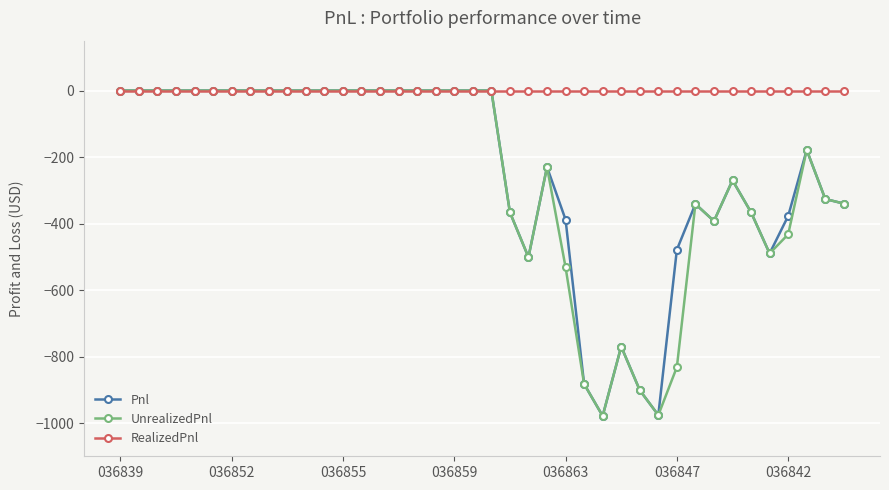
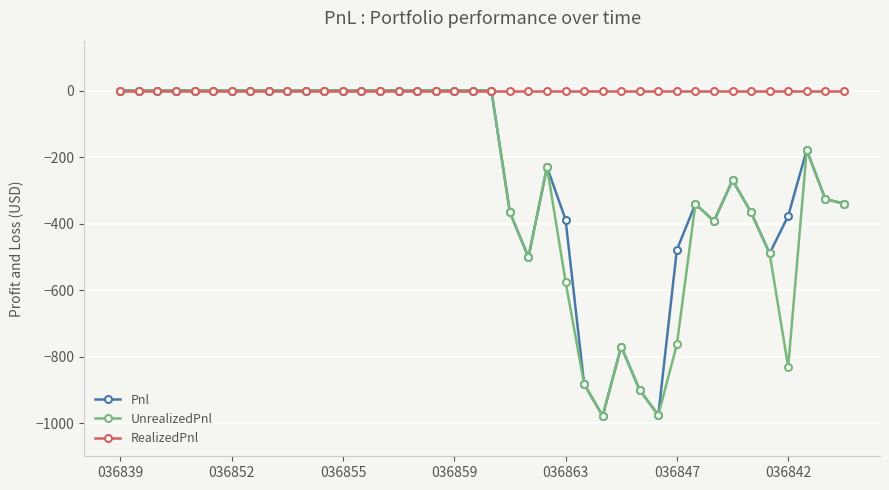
  {
    "Pnl": {
      "036863": -390,
      "036847": -480,
      "036842": -380
    },
    "UnrealizedPnl": {
-     "036863": -530,
-     "036847": -830,
-     "036842": -430
+     "036863": -570,
+     "036847": -760,
+     "036842": -830
    },
    "RealizedPnl": {
      "036863": 0,
      "036847": 0,
      "036842": 0
    }
  }
